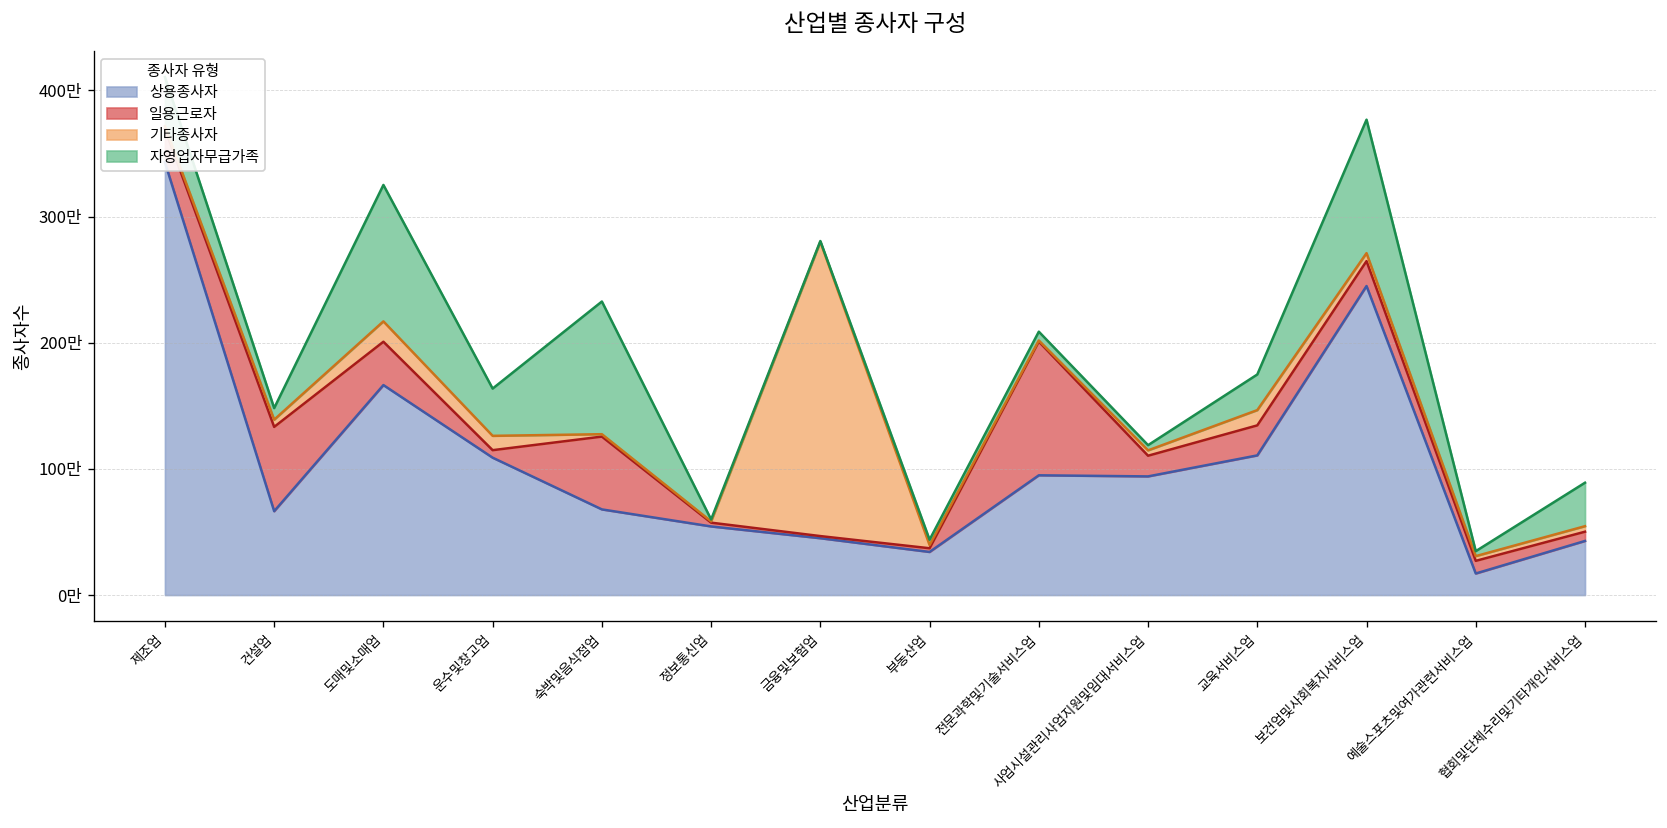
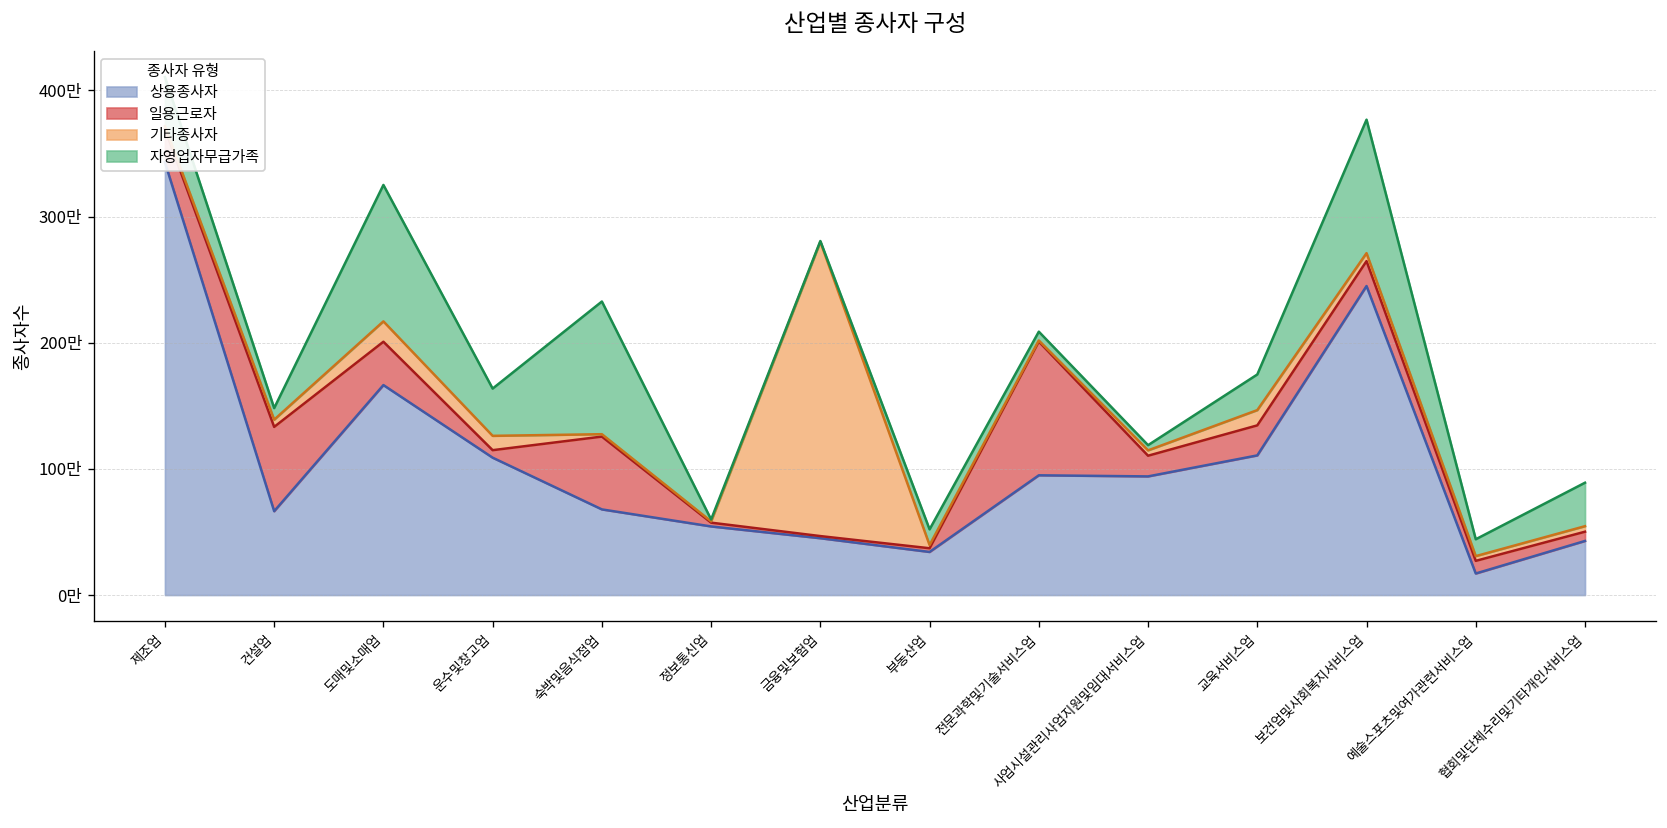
  {
    "상용종사자": {
      "건설업": "66만",
      "도매및소매업": "166만",
      "운수및창고업": "109만",
      "숙박및음식점업": "68만",
      "정보통신업": "54만",
      "부동산업": "34만",
      "전문과학및기술서비스업": "95만",
      "사업시설관리사업지원및임대서비스업": "94만",
      "교육서비스업": "111만",
      "보건업및사회복지서비스업": "245만",
      "예술스포츠및여가관련서비스업": "17만",
      "협회및단체수리및기타개인서비스업": "43만"
    },
    "일용근로자": {
      "건설업": "67만",
      "도매및소매업": "34만",
      "운수및창고업": "6만",
      "부동산업": "3만",
      "사업시설관리사업지원및임대서비스업": "16만",
      "교육서비스업": "24만",
      "보건업및사회복지서비스업": "20만",
      "예술스포츠및여가관련서비스업": "10만",
      "협회및단체수리및기타개인서비스업": "7만"
    },
    "기타종사자": {
      "건설업": "6만",
      "도매및소매업": "16만",
      "운수및창고업": "11만",
      "부동산업": "3만",
      "사업시설관리사업지원및임대서비스업": "4만",
      "교육서비스업": "12만",
      "보건업및사회복지서비스업": "6만",
      "예술스포츠및여가관련서비스업": "4만",
      "협회및단체수리및기타개인서비스업": "4만"
    },
    "자영업자무급가족": {
      "건설업": "9만",
      "도매및소매업": "108만",
      "운수및창고업": "37만",
      "숙박및음식점업": "105만",
-     "부동산업": "4만",
+     "부동산업": "12만",
      "전문과학및기술서비스업": "7만",
      "사업시설관리사업지원및임대서비스업": "4만",
      "교육서비스업": "28만",
      "보건업및사회복지서비스업": "106만",
-     "예술스포츠및여가관련서비스업": "4만",
+     "예술스포츠및여가관련서비스업": "13만",
      "협회및단체수리및기타개인서비스업": "34만"
    }
  }
